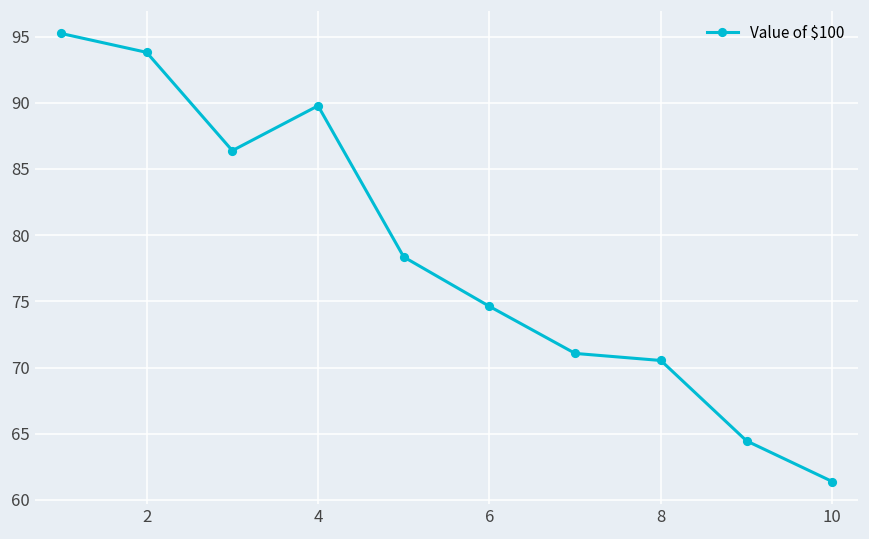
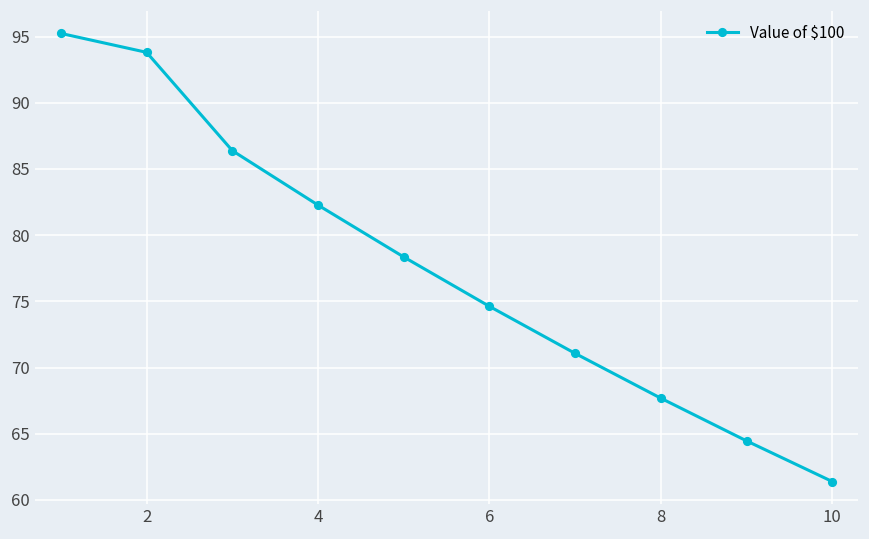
  {
    "2": 93.8,
-   "4": 89.8,
+   "4": 82.3,
    "6": 74.6,
-   "8": 70.5,
+   "8": 67.7,
    "10": 61.4
  }
